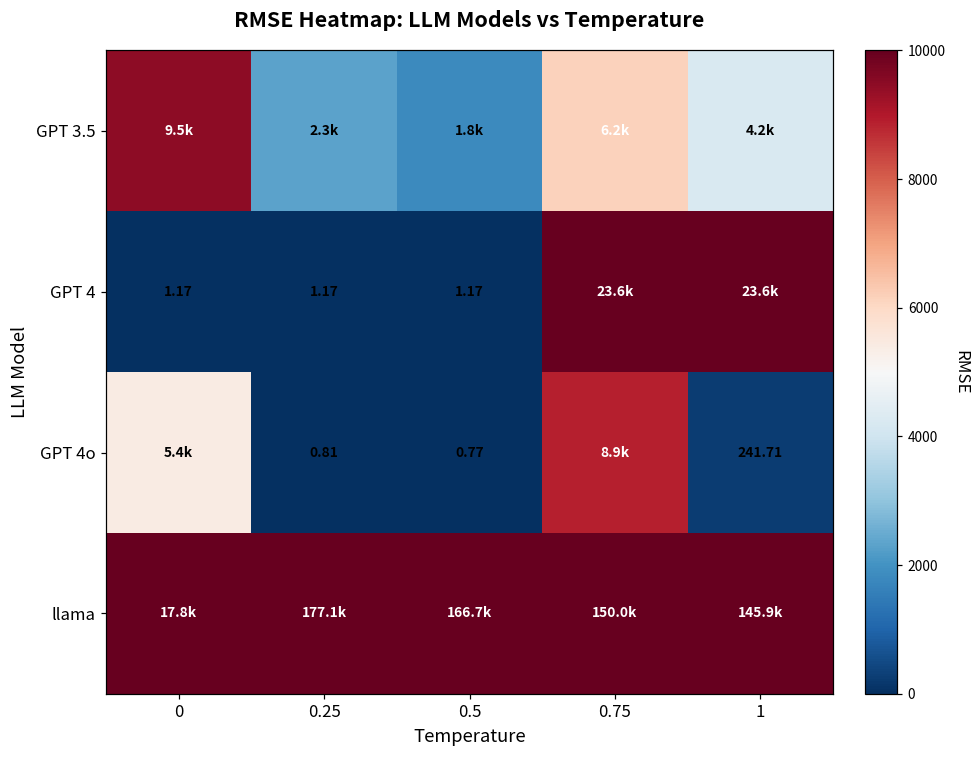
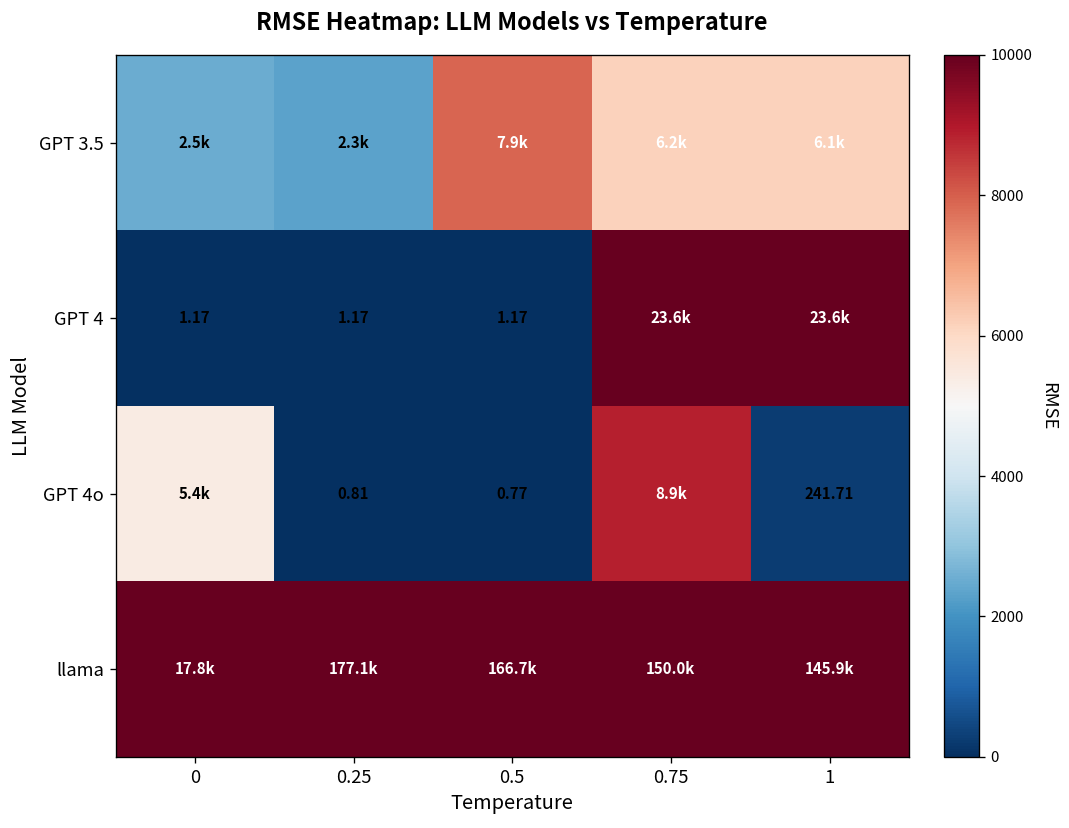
  {
    "GPT 3.5": {
-     "0": "9.5k",
+     "0": "2.5k",
      "0.25": "2.3k",
-     "0.5": "1.8k",
+     "0.5": "7.9k",
      "0.75": "6.2k",
-     "1": "4.2k"
+     "1": "6.1k"
    },
    "GPT 4": {
      "0": "1.17",
      "0.25": "1.17",
      "0.5": "1.17",
      "0.75": "23.6k",
      "1": "23.6k"
    },
    "GPT 4o": {
      "0": "5.4k",
      "0.25": "0.81",
      "0.5": "0.77",
      "0.75": "8.9k",
      "1": "241.71"
    },
    "llama": {
      "0": "17.8k",
      "0.25": "177.1k",
      "0.5": "166.7k",
      "0.75": "150.0k",
      "1": "145.9k"
    }
  }
